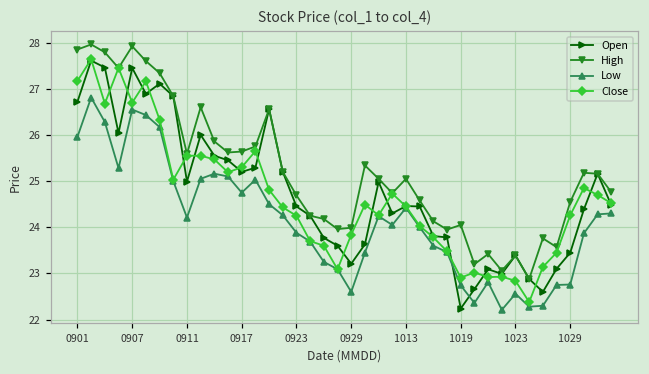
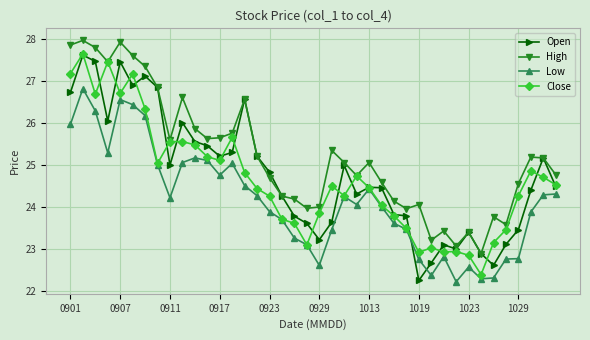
  {
    "Open": {
      "0901": 26.7,
      "0907": 27.5,
      "0911": 25.0,
      "0917": 25.2,
-     "0923": 24.5,
+     "0923": 24.8,
      "0929": 23.2,
      "1019": 22.2,
      "1029": 23.5
    },
    "Close": {
      "0901": 27.2,
      "0907": 26.7,
-     "0917": 25.3,
+     "0917": 25.1,
      "0923": 24.3,
      "0929": 23.8,
      "1019": 22.9,
      "1023": 22.8,
      "1029": 24.3
    }
  }
